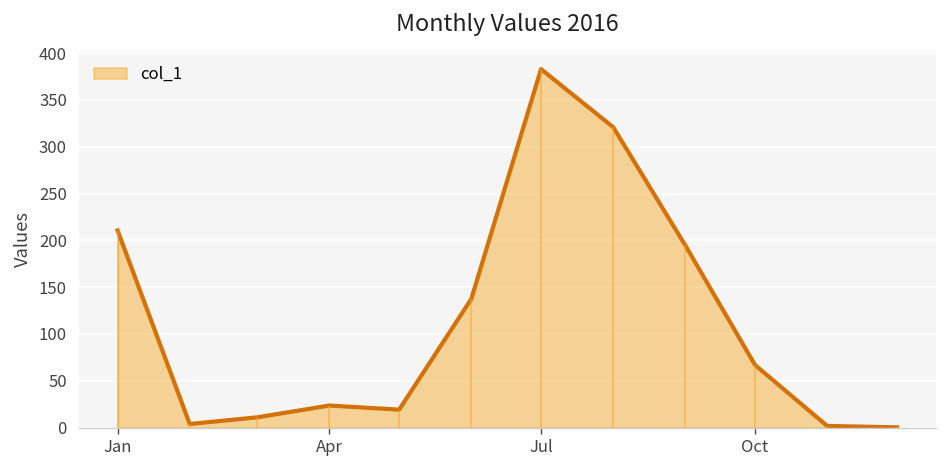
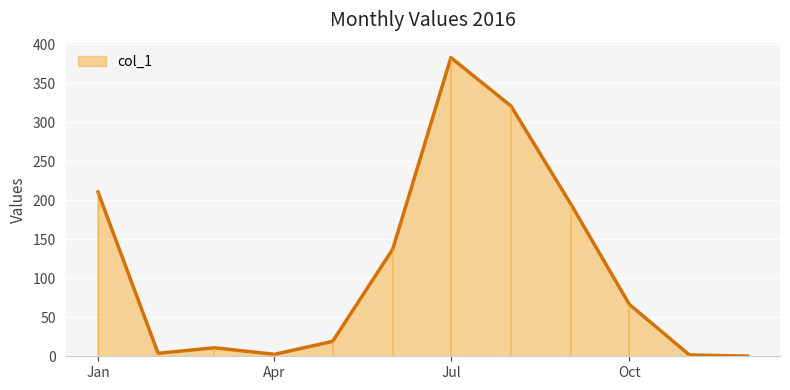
  {
    "Jan": 210,
-   "Apr": 20,
+   "Apr": 0,
    "Jul": 380,
    "Oct": 70
  }
